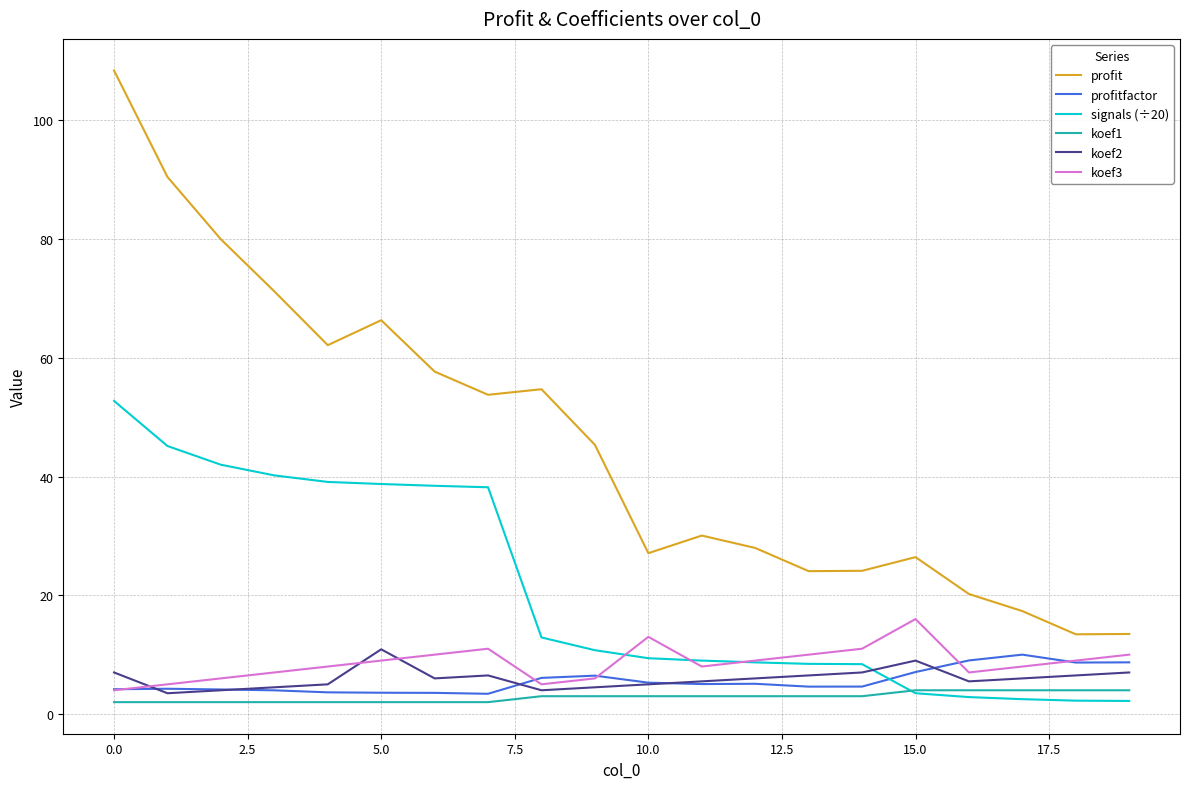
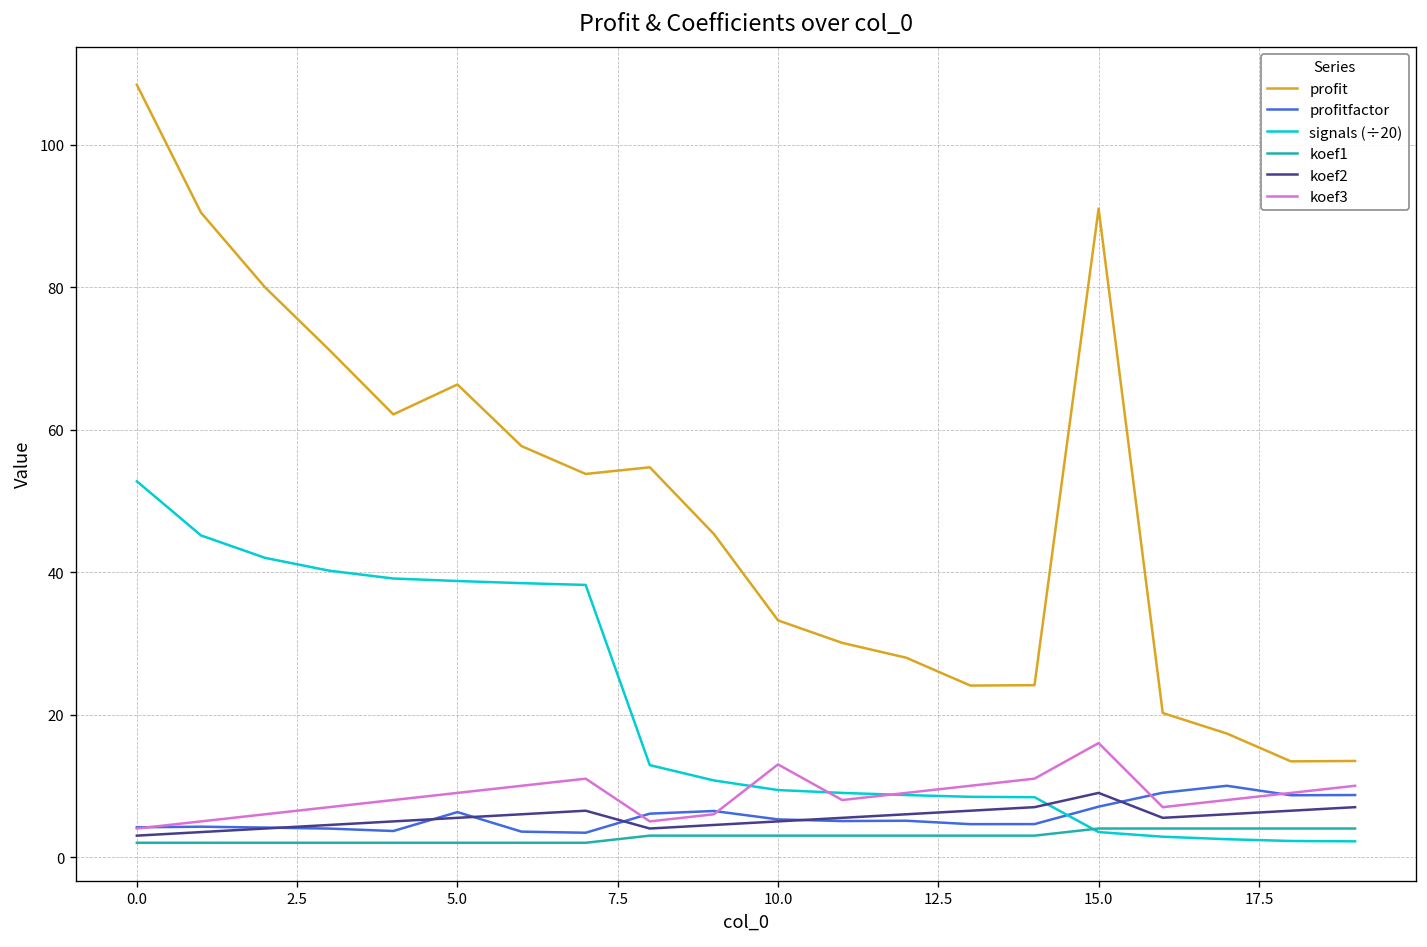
  {
    "profit": {
      "0.0": 108,
      "5.0": 66,
-     "10.0": 27,
-     "15.0": 26
+     "10.0": 33,
+     "15.0": 91
    },
    "profitfactor": {
-     "5.0": 4,
+     "5.0": 6,
      "15.0": 7
    },
    "koef2": {
-     "0.0": 7,
-     "5.0": 11,
+     "0.0": 3,
+     "5.0": 6,
      "15.0": 9
    },
    "koef3": {
      "5.0": 9,
      "10.0": 13,
      "15.0": 16
    }
  }
